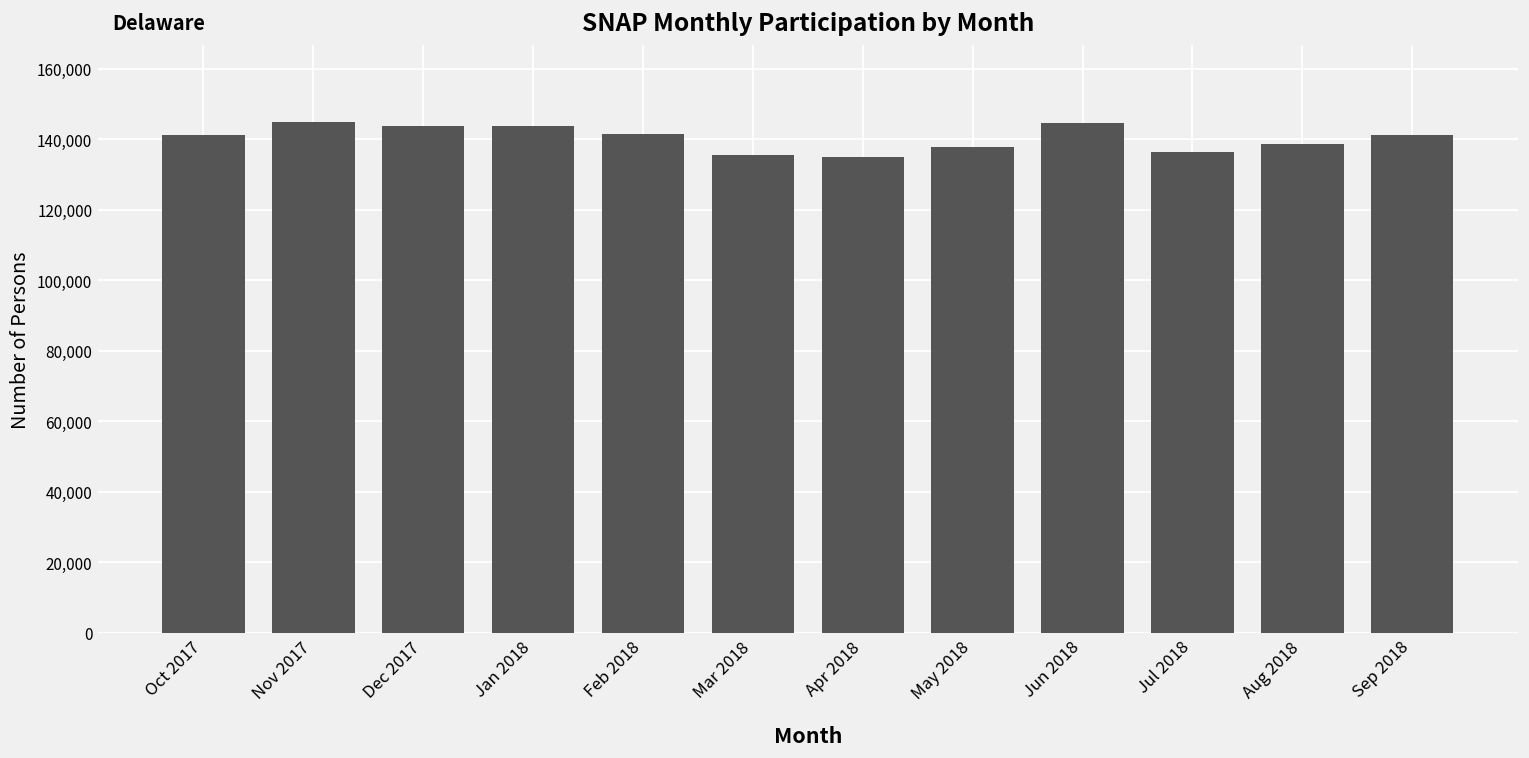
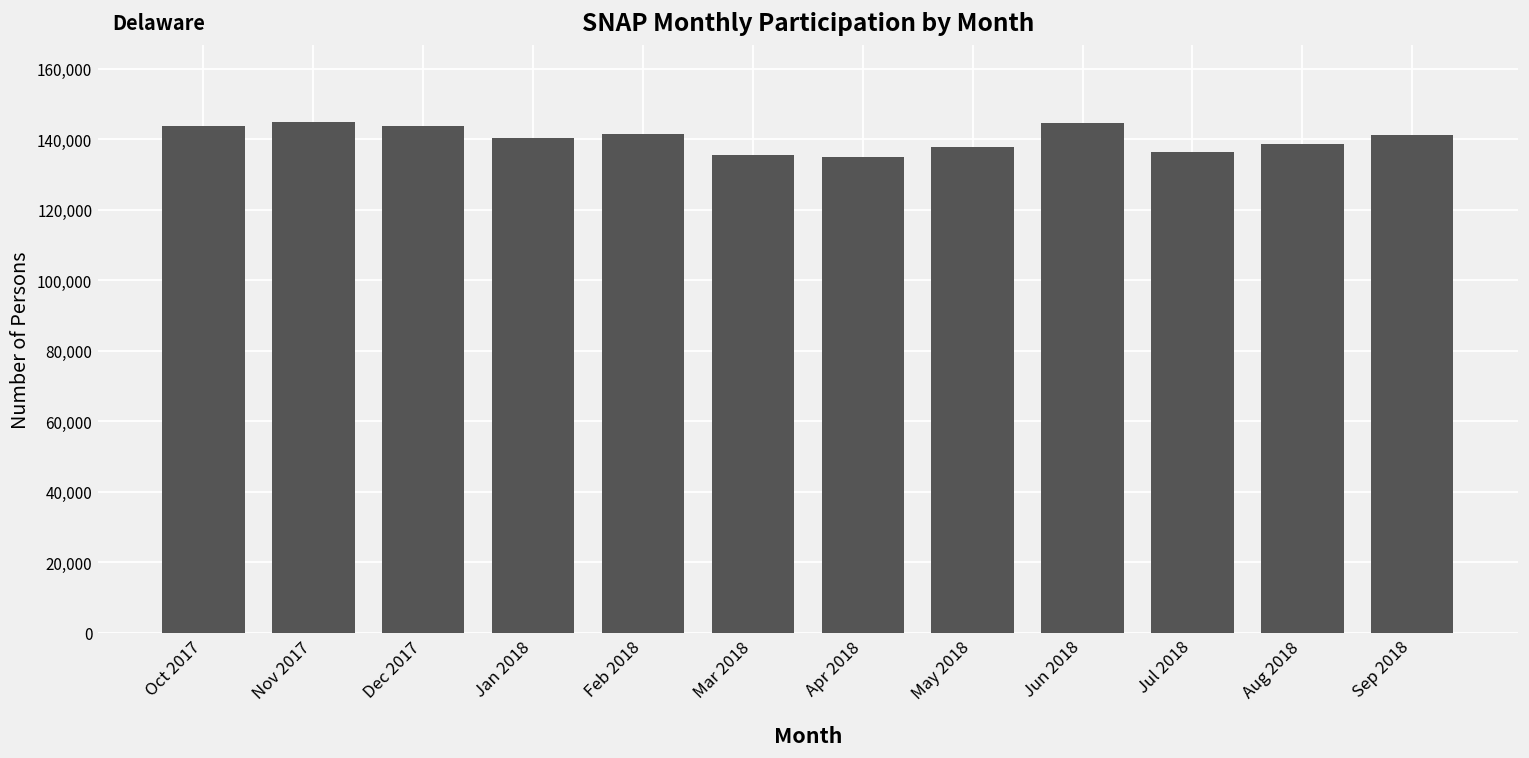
  {
-   "Oct 2017": "141,000",
+   "Oct 2017": "144,000",
    "Nov 2017": "145,000",
    "Dec 2017": "144,000",
-   "Jan 2018": "144,000",
+   "Jan 2018": "140,000",
    "Feb 2018": "141,000",
    "Mar 2018": "136,000",
    "Apr 2018": "135,000",
    "May 2018": "138,000",
    "Jun 2018": "145,000",
    "Jul 2018": "136,000",
    "Aug 2018": "139,000",
    "Sep 2018": "141,000"
  }
